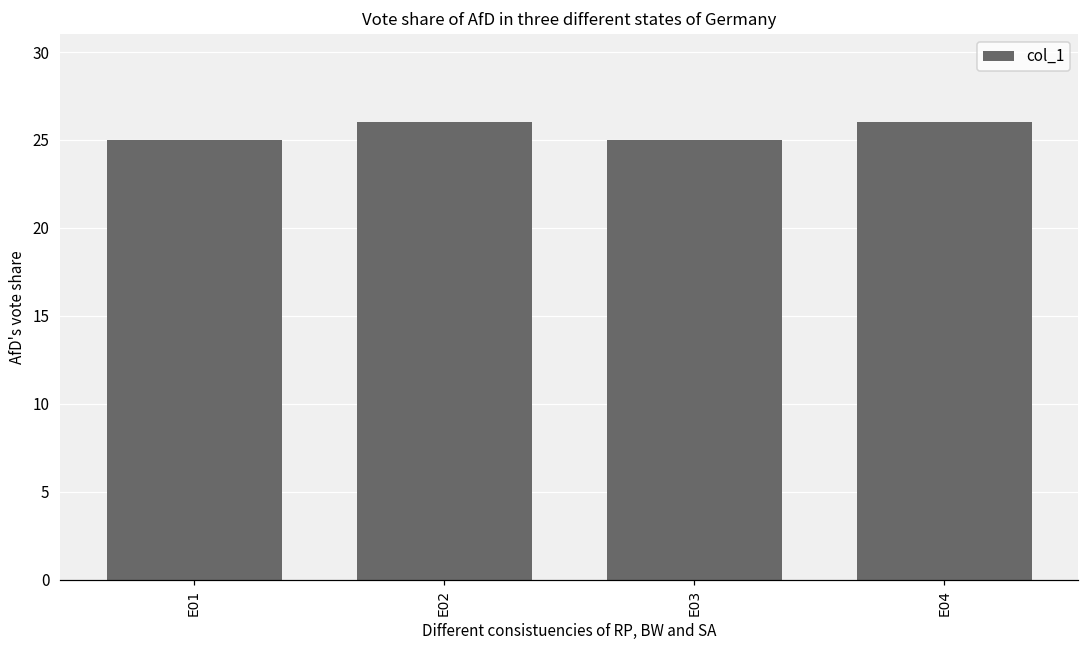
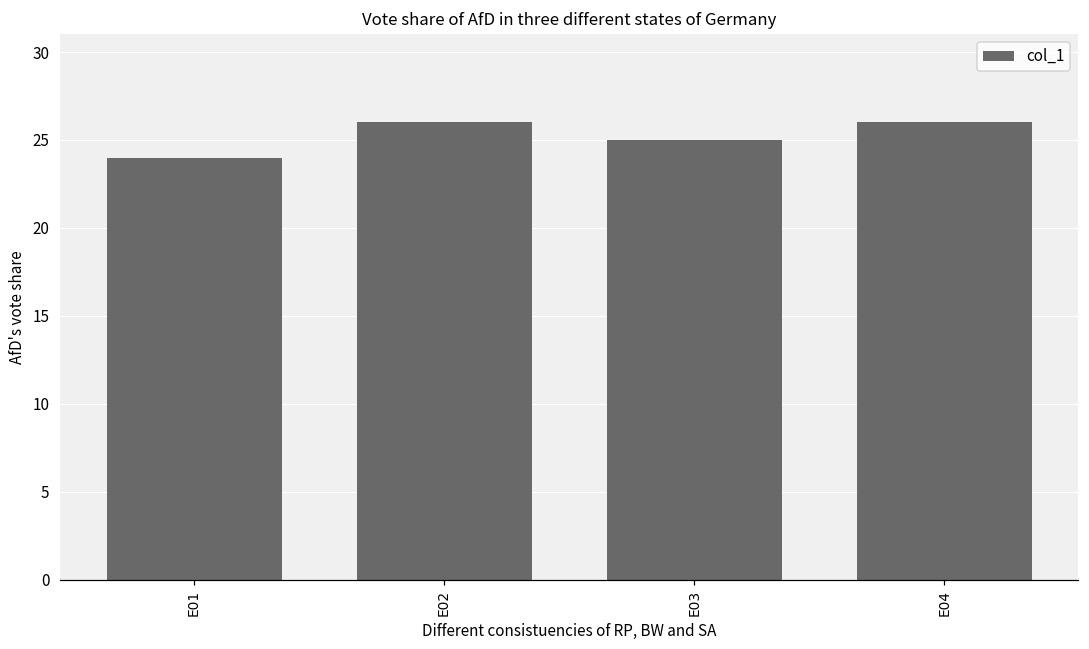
  {
-   "E01": 25,
+   "E01": 24,
    "E02": 26,
    "E03": 25,
    "E04": 26
  }
